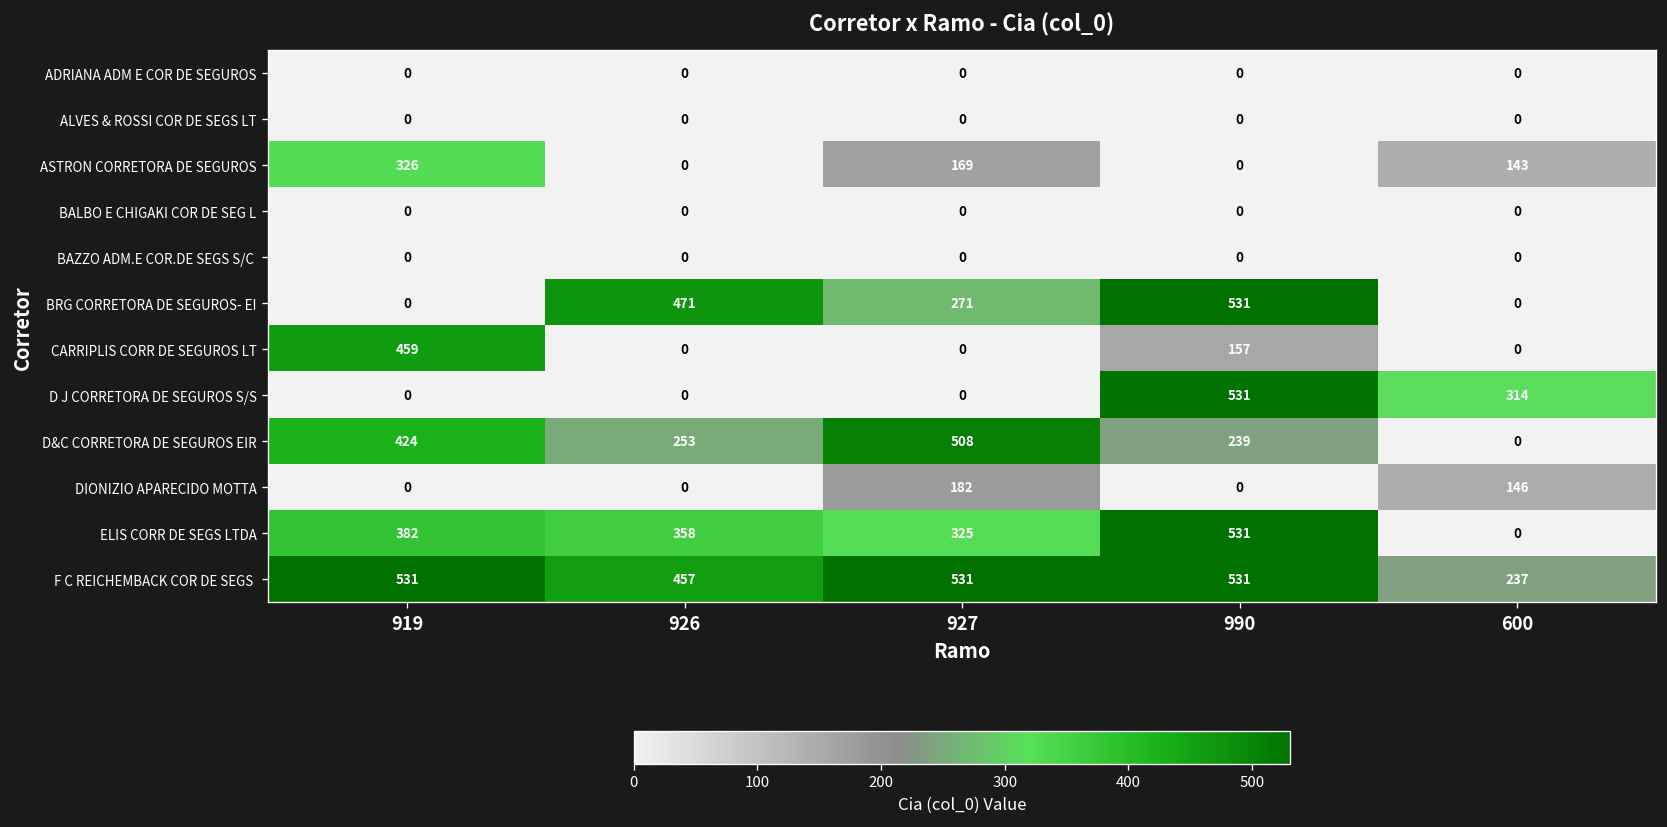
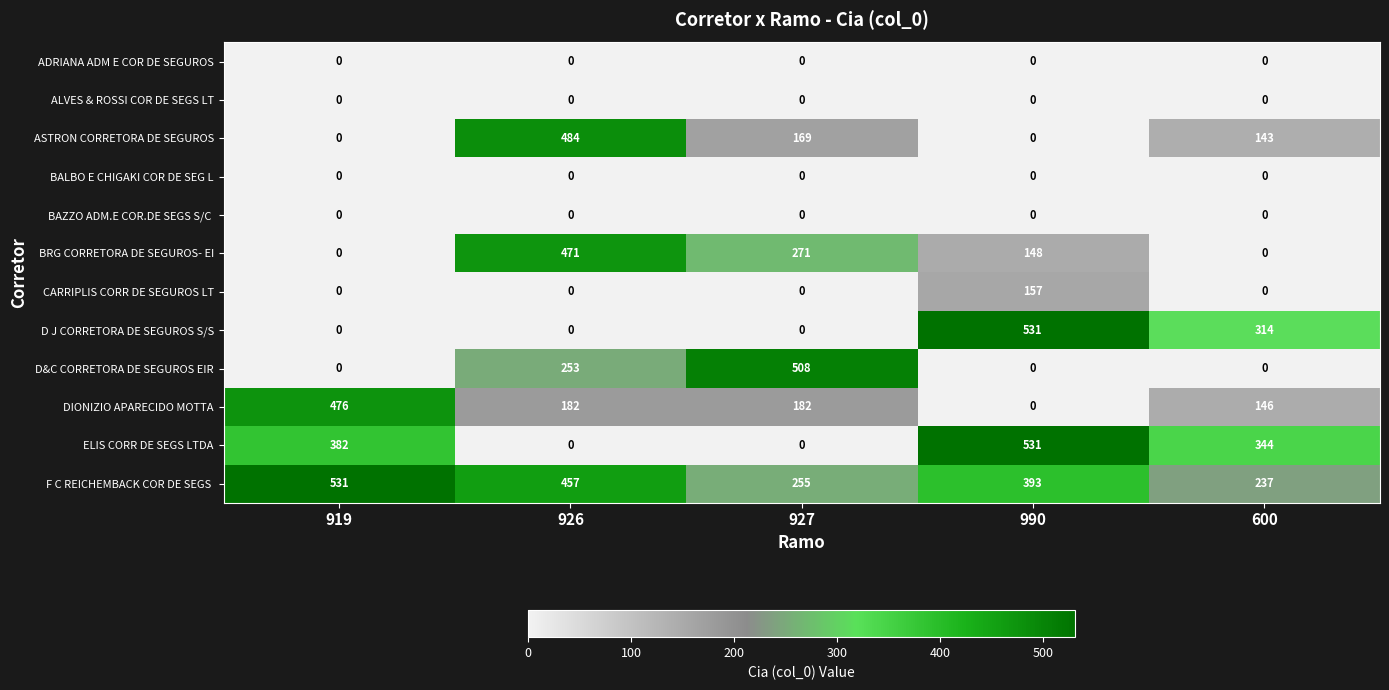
  {
    "ADRIANA ADM E COR DE SEGUROS": {
      "919": 0,
      "926": 0,
      "927": 0,
      "990": 0,
      "600": 0
    },
    "ALVES & ROSSI COR DE SEGS LT": {
      "919": 0,
      "926": 0,
      "927": 0,
      "990": 0,
      "600": 0
    },
    "ASTRON CORRETORA DE SEGUROS": {
-     "919": 326,
-     "926": 0,
+     "919": 0,
+     "926": 484,
      "927": 169,
      "990": 0,
      "600": 143
    },
    "BALBO E CHIGAKI COR DE SEG L": {
      "919": 0,
      "926": 0,
      "927": 0,
      "990": 0,
      "600": 0
    },
    "BAZZO ADM.E COR.DE SEGS S/C": {
      "919": 0,
      "926": 0,
      "927": 0,
      "990": 0,
      "600": 0
    },
    "BRG CORRETORA DE SEGUROS- EI": {
      "919": 0,
      "926": 471,
      "927": 271,
-     "990": 531,
+     "990": 148,
      "600": 0
    },
    "CARRIPLIS CORR DE SEGUROS LT": {
-     "919": 459,
+     "919": 0,
      "926": 0,
      "927": 0,
      "990": 157,
      "600": 0
    },
    "D J CORRETORA DE SEGUROS S/S": {
      "919": 0,
      "926": 0,
      "927": 0,
      "990": 531,
      "600": 314
    },
    "D&C CORRETORA DE SEGUROS EIR": {
-     "919": 424,
+     "919": 0,
      "926": 253,
      "927": 508,
-     "990": 239,
+     "990": 0,
      "600": 0
    },
    "DIONIZIO APARECIDO MOTTA": {
-     "919": 0,
-     "926": 0,
+     "919": 476,
+     "926": 182,
      "927": 182,
      "990": 0,
      "600": 146
    },
    "ELIS CORR DE SEGS LTDA": {
      "919": 382,
-     "926": 358,
-     "927": 325,
+     "926": 0,
+     "927": 0,
      "990": 531,
-     "600": 0
+     "600": 344
    },
    "F C REICHEMBACK COR DE SEGS": {
      "919": 531,
      "926": 457,
-     "927": 531,
-     "990": 531,
+     "927": 255,
+     "990": 393,
      "600": 237
    }
  }
